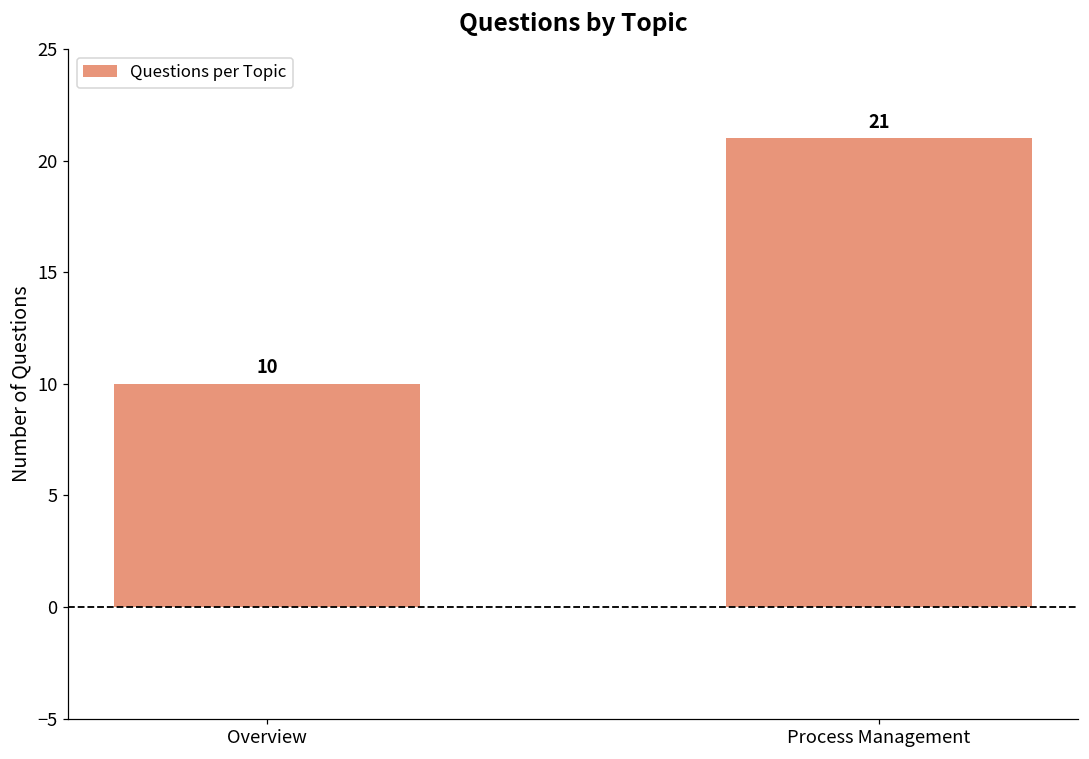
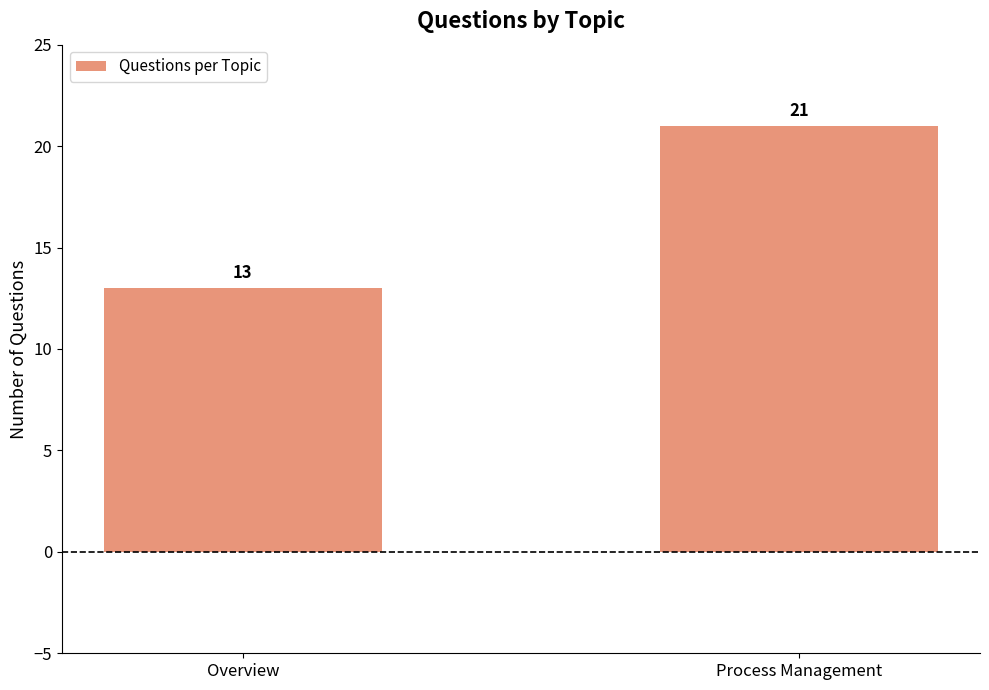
  {
-   "Overview": 10,
+   "Overview": 13,
    "Process Management": 21
  }
